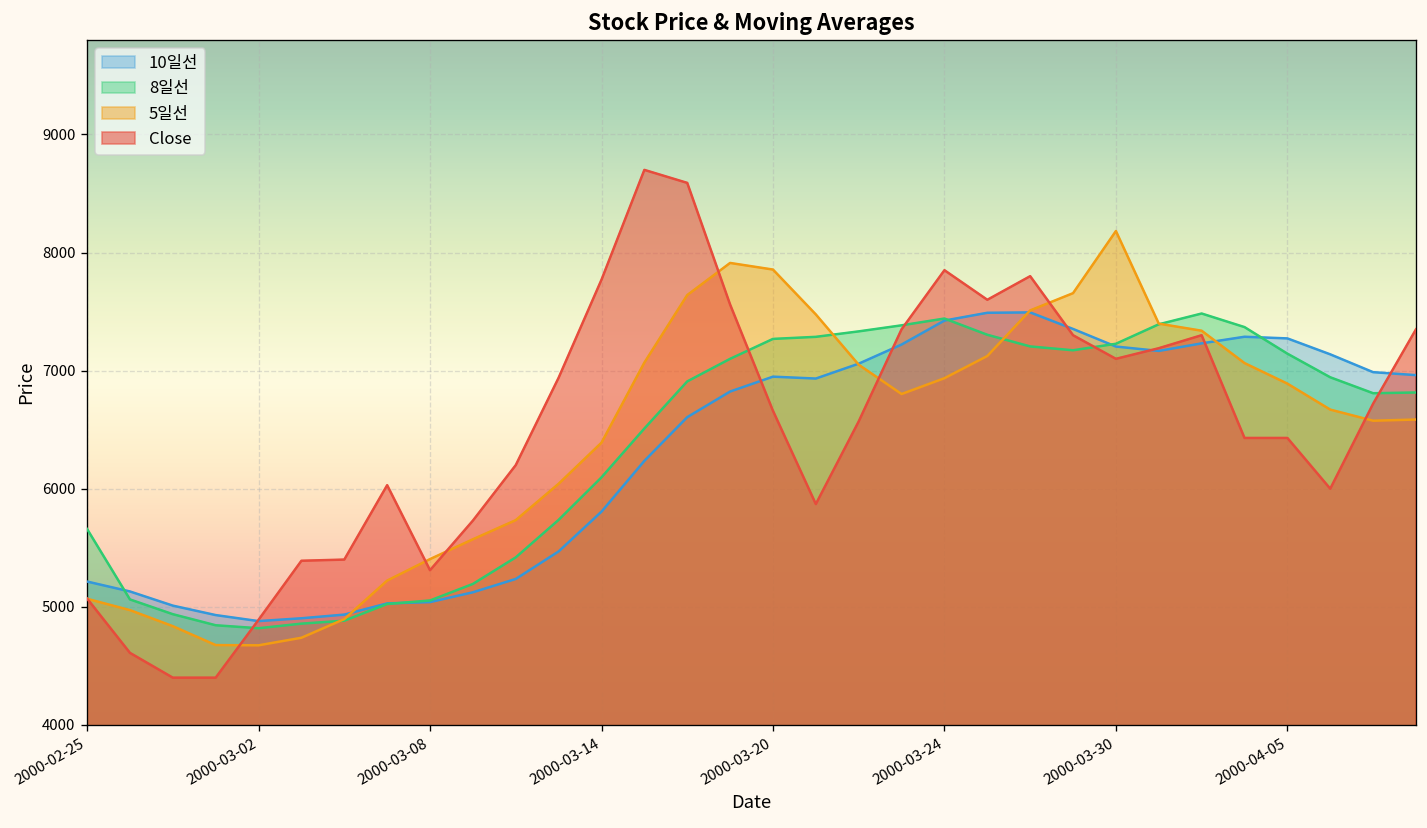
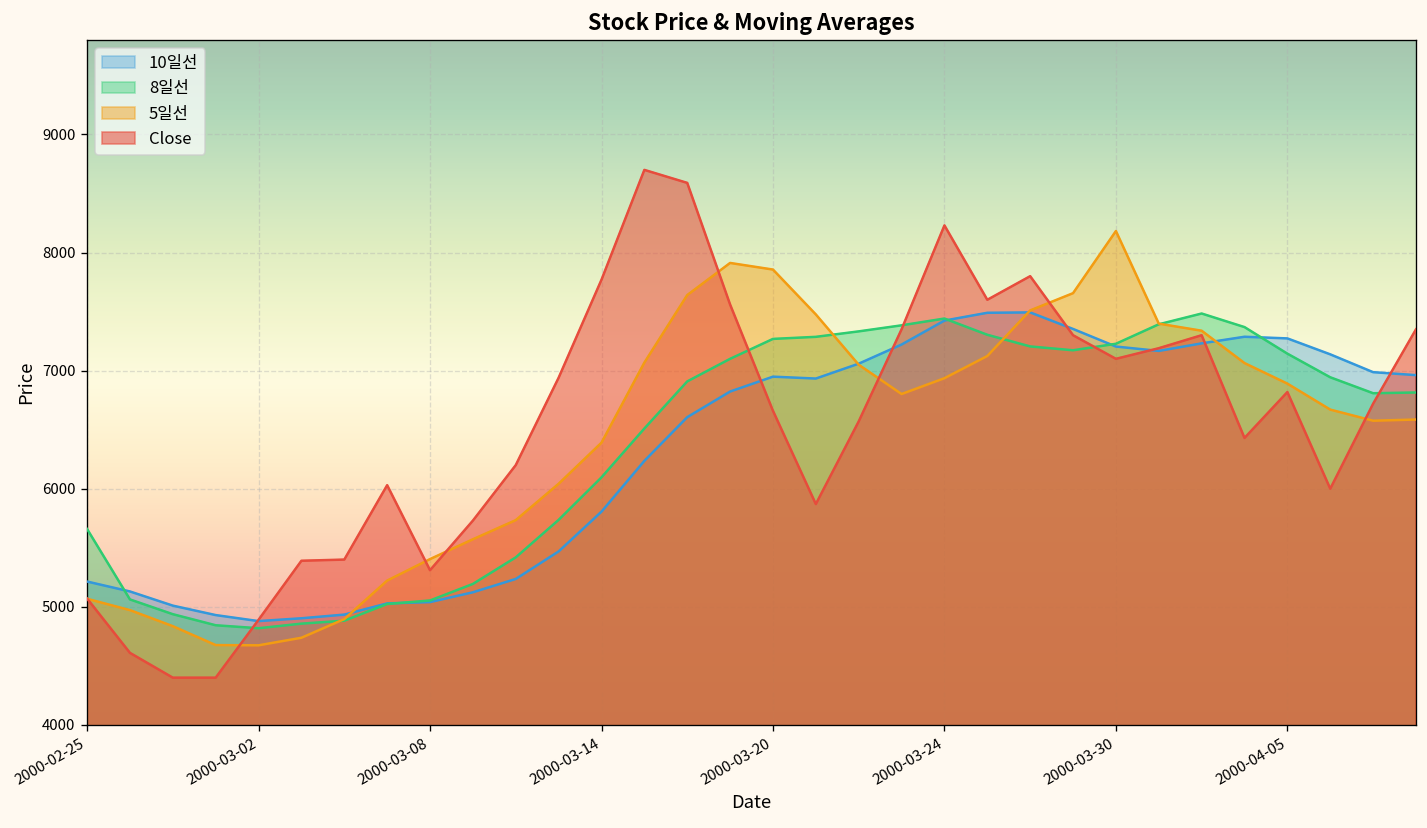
  {
    "10일선": {
      "2000-02-25": 5200,
      "2000-03-14": 5800,
      "2000-03-20": 6900,
      "2000-04-05": 7300
    },
    "8일선": {
      "2000-02-25": 5700,
      "2000-03-02": 4800,
      "2000-03-14": 6100,
      "2000-03-20": 7300,
      "2000-04-05": 7100
    },
    "5일선": {
      "2000-03-02": 4700,
      "2000-03-08": 5400,
      "2000-03-14": 6400,
      "2000-03-20": 7900,
      "2000-03-24": 6900,
      "2000-03-30": 8200,
      "2000-04-05": 6900
    },
    "Close": {
      "2000-03-08": 5300,
      "2000-03-14": 7800,
      "2000-03-20": 6700,
-     "2000-03-24": 7900,
+     "2000-03-24": 8200,
      "2000-03-30": 7100,
-     "2000-04-05": 6400
+     "2000-04-05": 6800
    }
  }
